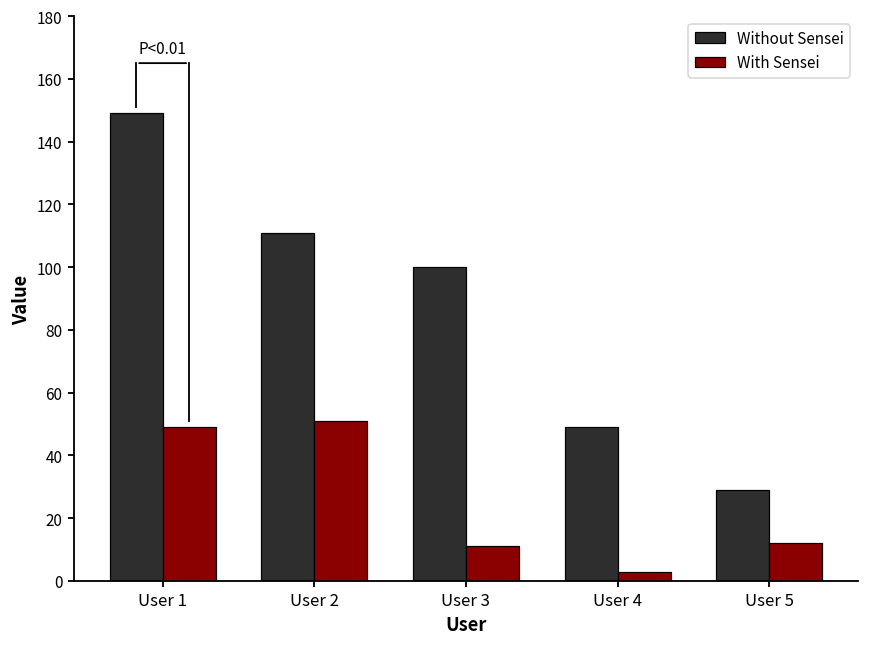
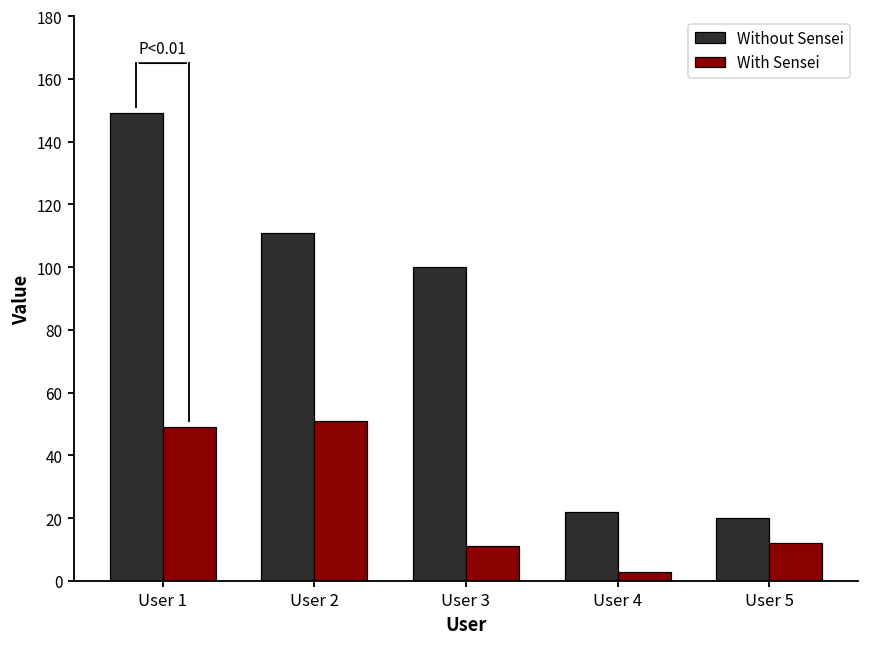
  {
    "Without Sensei": {
      "User 1": 149,
      "User 2": 111,
      "User 3": 100,
-     "User 4": 49,
-     "User 5": 29
+     "User 4": 22,
+     "User 5": 20
    },
    "With Sensei": {
      "User 1": 49,
      "User 2": 51,
      "User 3": 11,
      "User 4": 3,
      "User 5": 12
    }
  }
